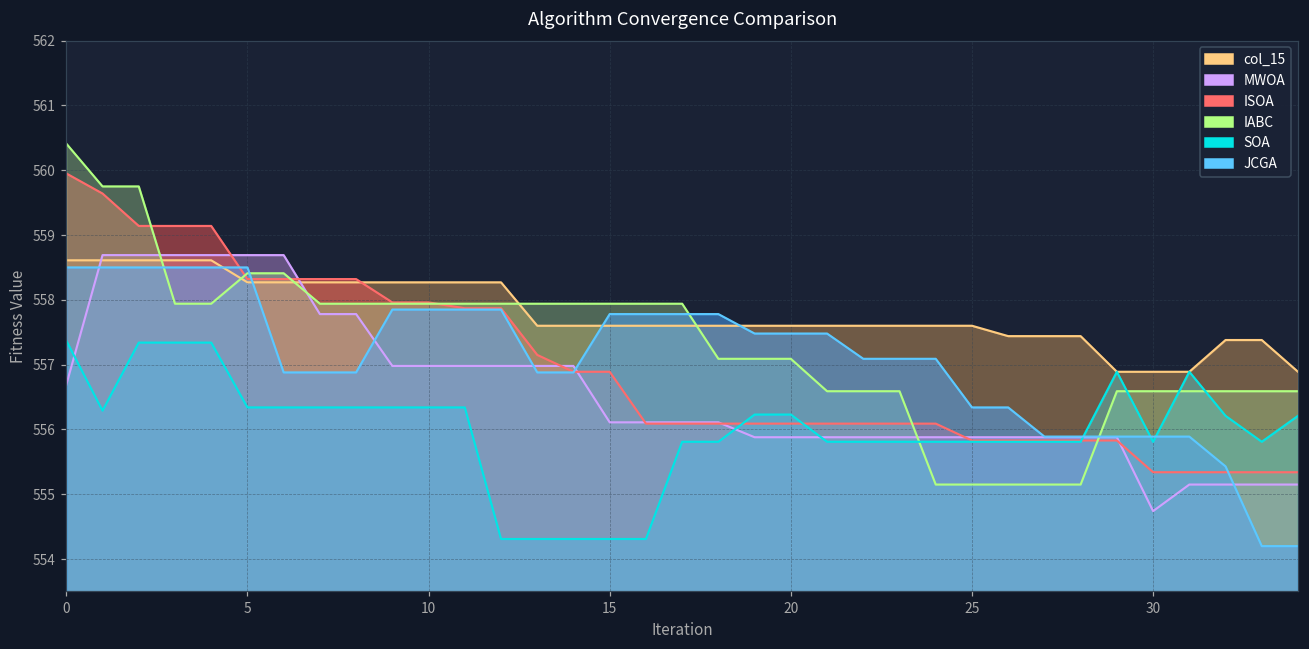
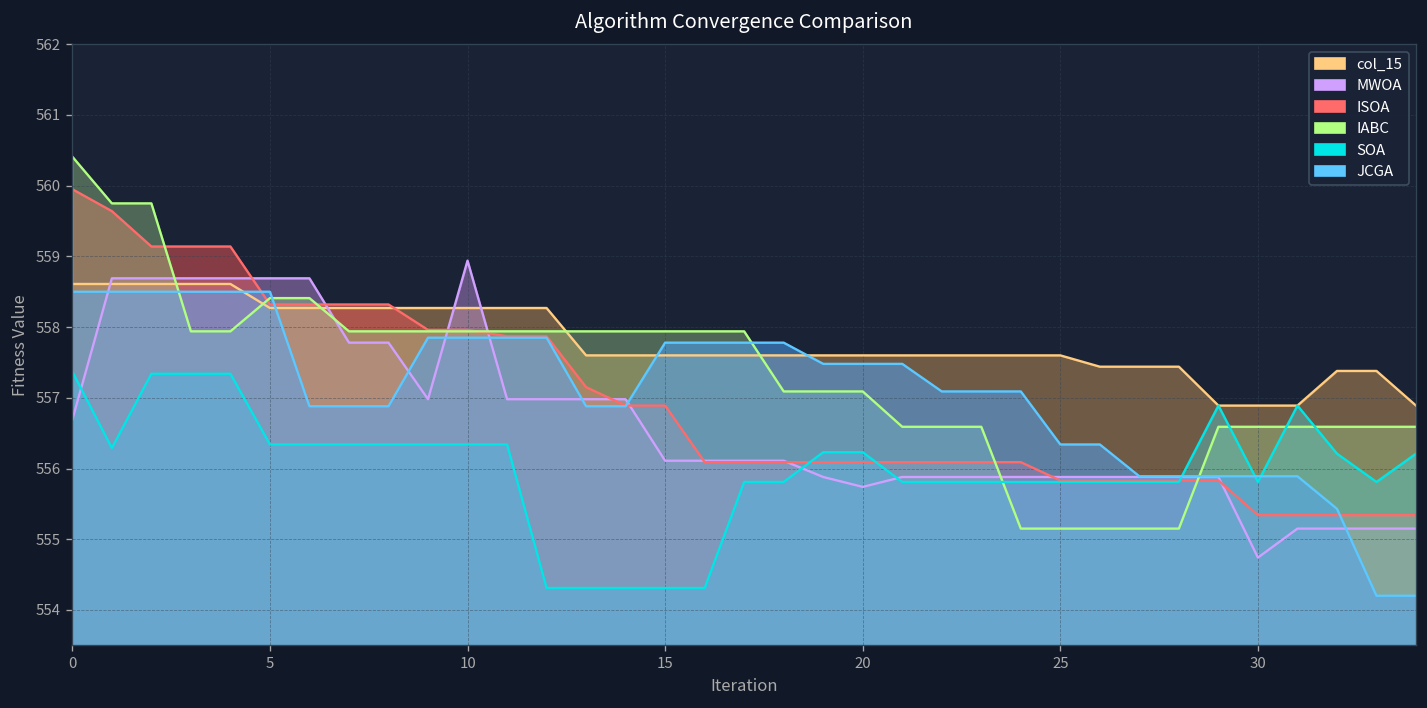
  {
    "MWOA": {
      "0": 556.7,
      "5": 558.7,
-     "10": 557.0,
+     "10": 558.9,
      "15": 556.1,
-     "20": 555.9,
+     "20": 555.7,
      "25": 555.9,
      "30": 554.7
    }
  }
